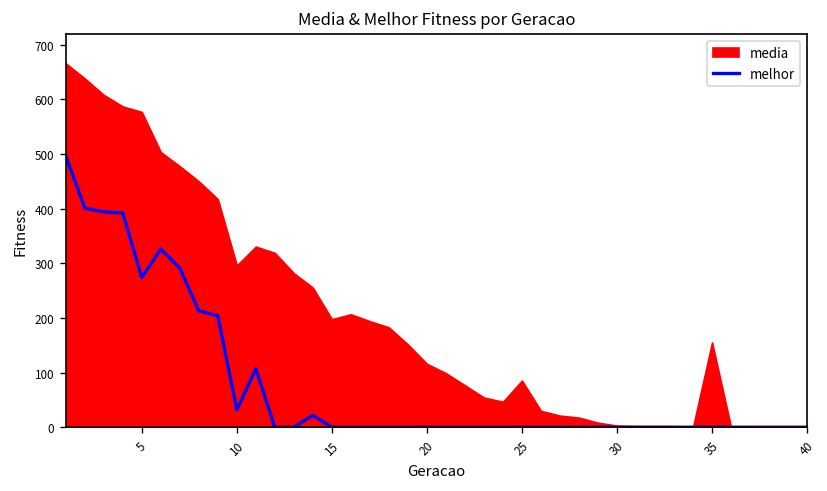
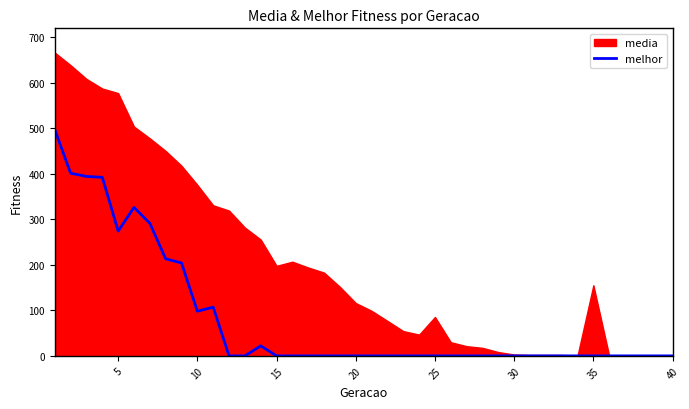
  {
    "melhor": {
      "5": 270,
-     "10": 30,
+     "10": 100,
      "15": 0,
      "20": 0,
      "25": 0,
      "35": 0
    },
    "media": {
      "5": 580,
-     "10": 300,
+     "10": 380,
      "15": 200,
      "20": 120,
      "25": 90,
      "35": 160
    }
  }
